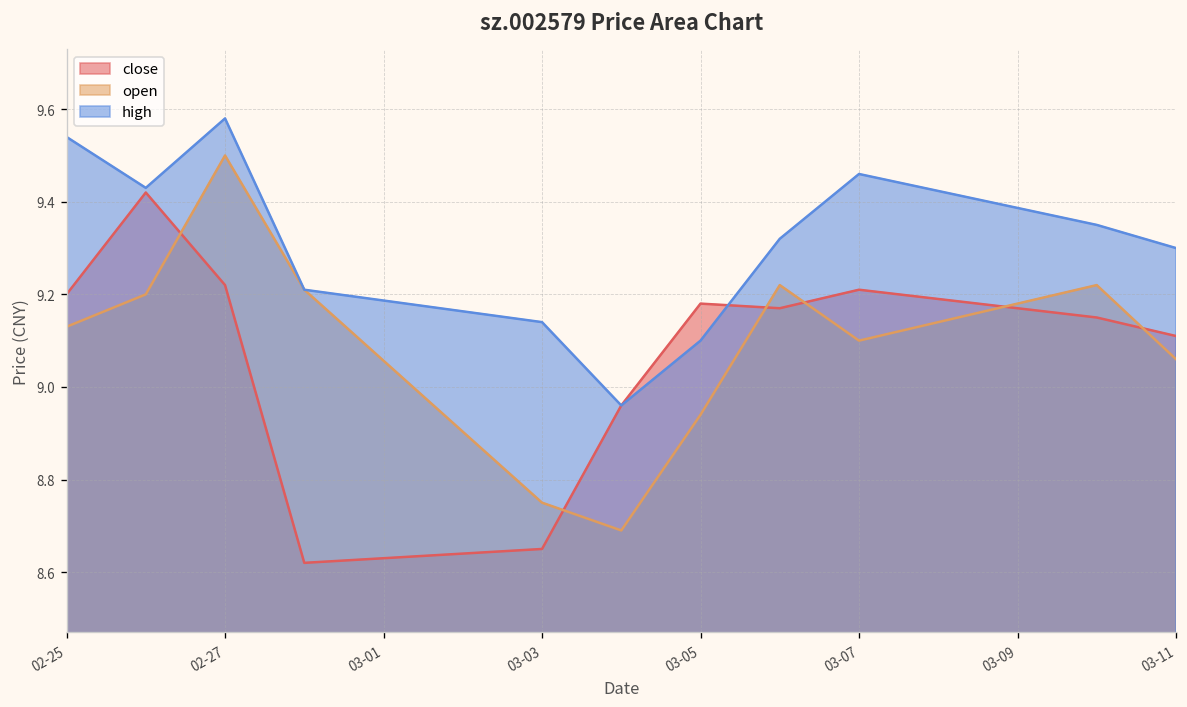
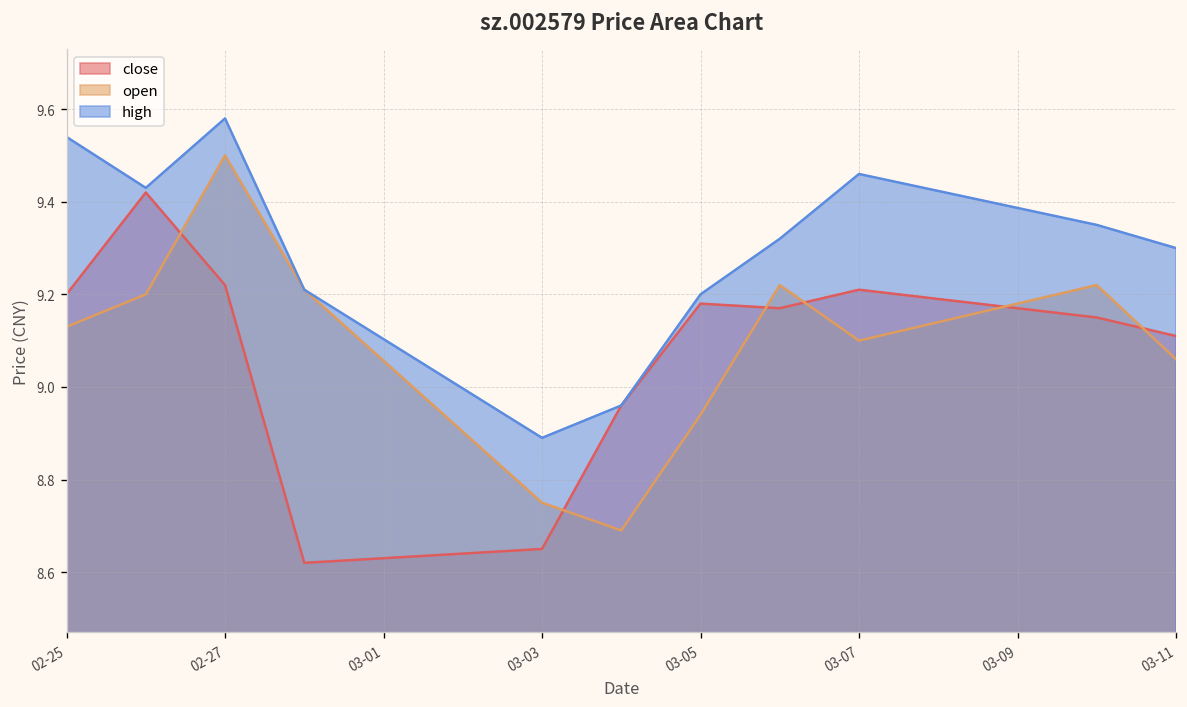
  {
    "high": {
      "02-25": 9.54,
      "02-27": 9.58,
-     "03-03": 9.14,
-     "03-05": 9.1,
+     "03-03": 8.89,
+     "03-05": 9.2,
      "03-07": 9.46,
      "03-11": 9.30
    }
  }
